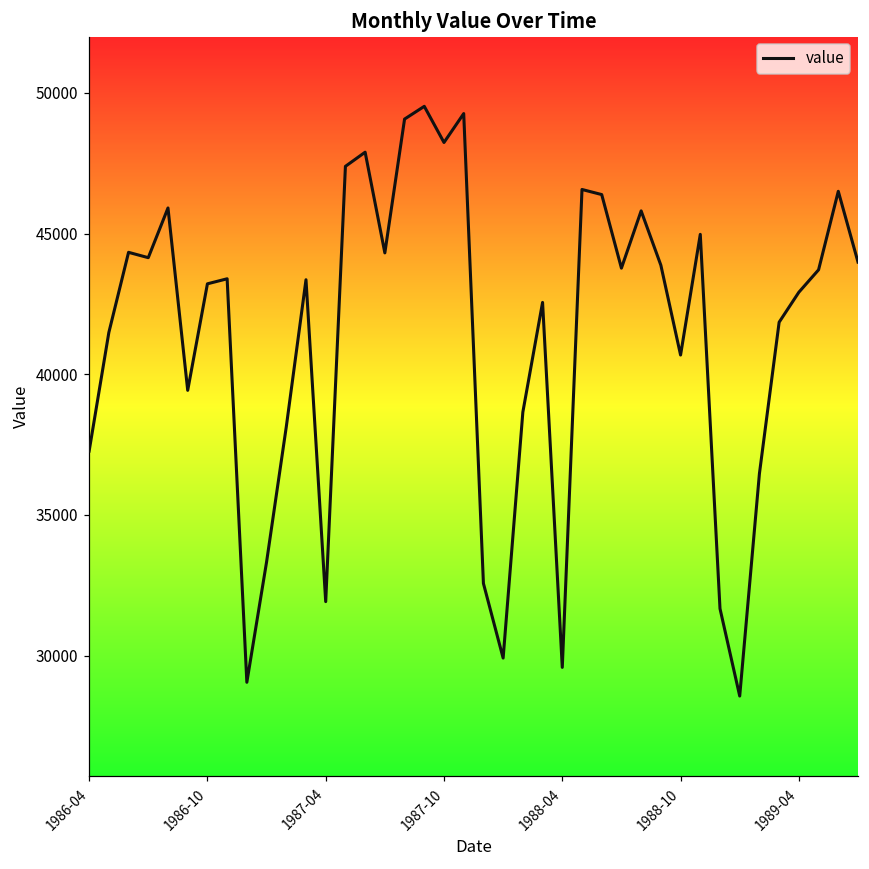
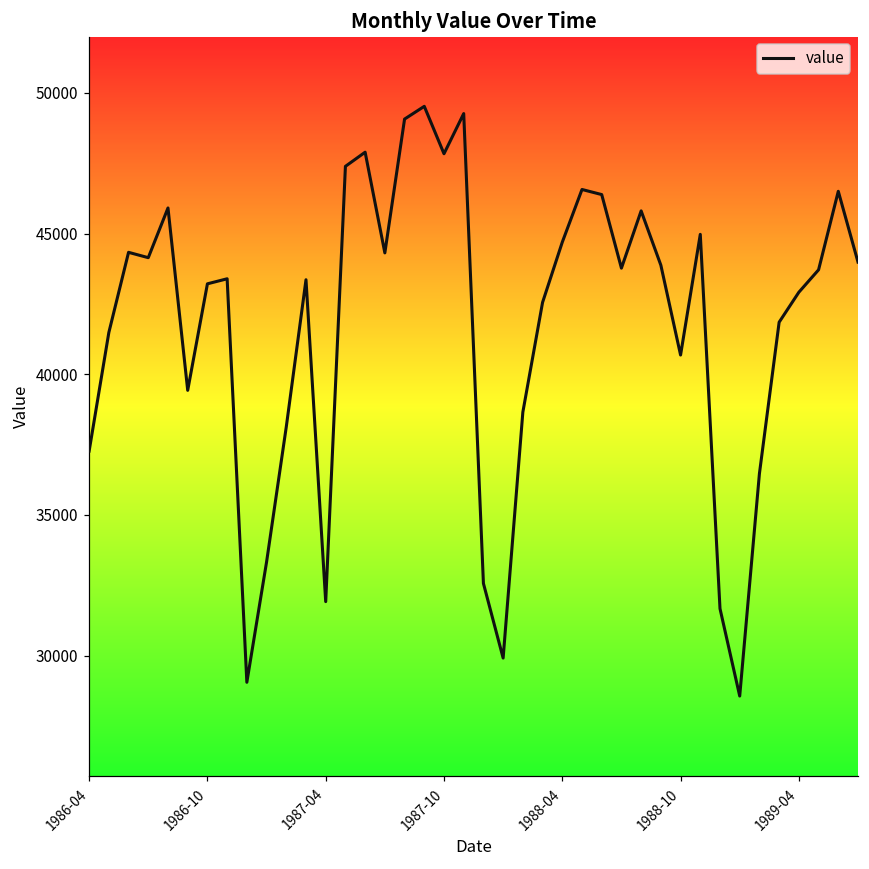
  {
    "1986-04": 37300,
    "1986-10": 43200,
    "1987-04": 31900,
-   "1987-10": 48200,
-   "1988-04": 29600,
+   "1987-10": 47800,
+   "1988-04": 44700,
    "1988-10": 40700,
    "1989-04": 42900
  }
